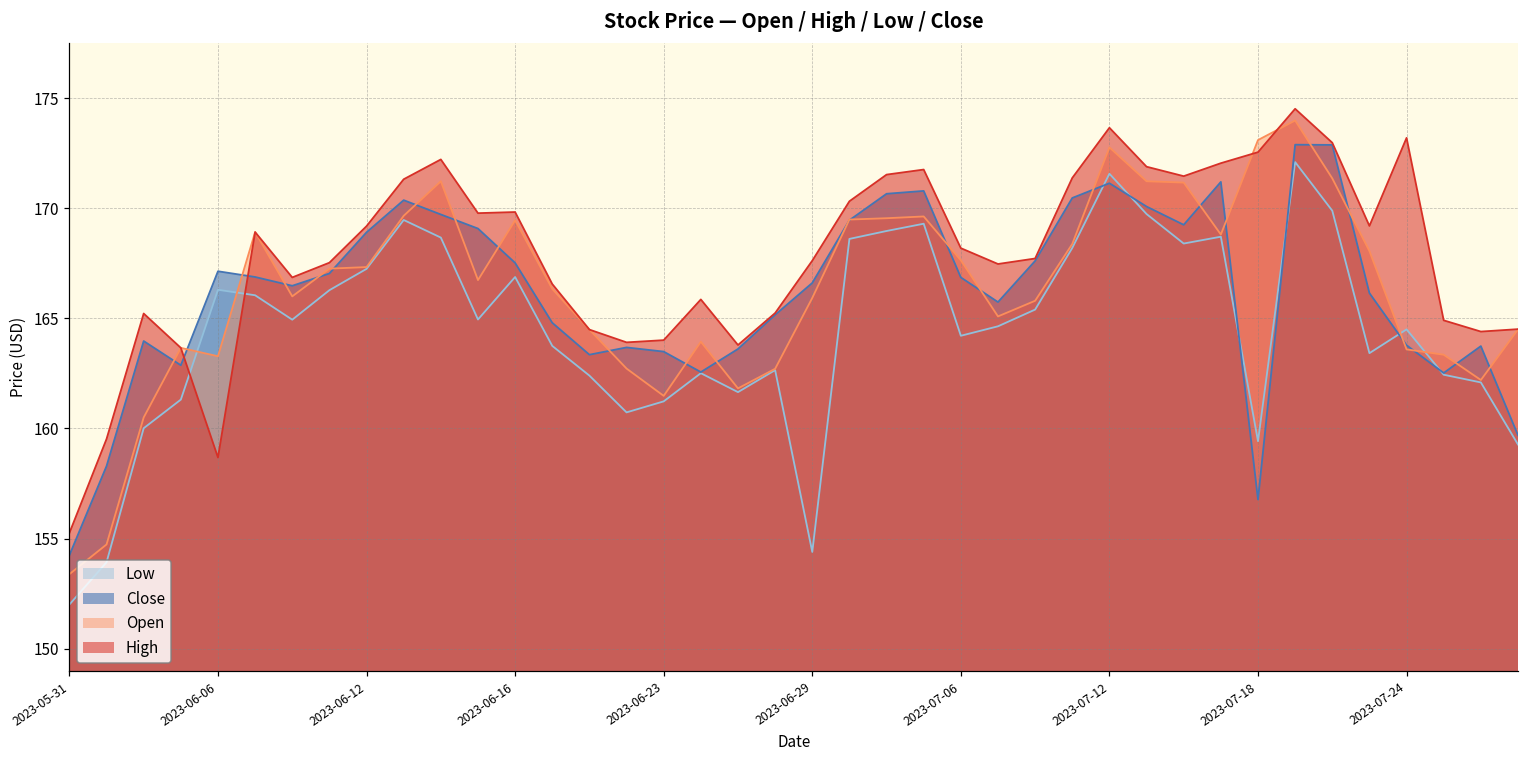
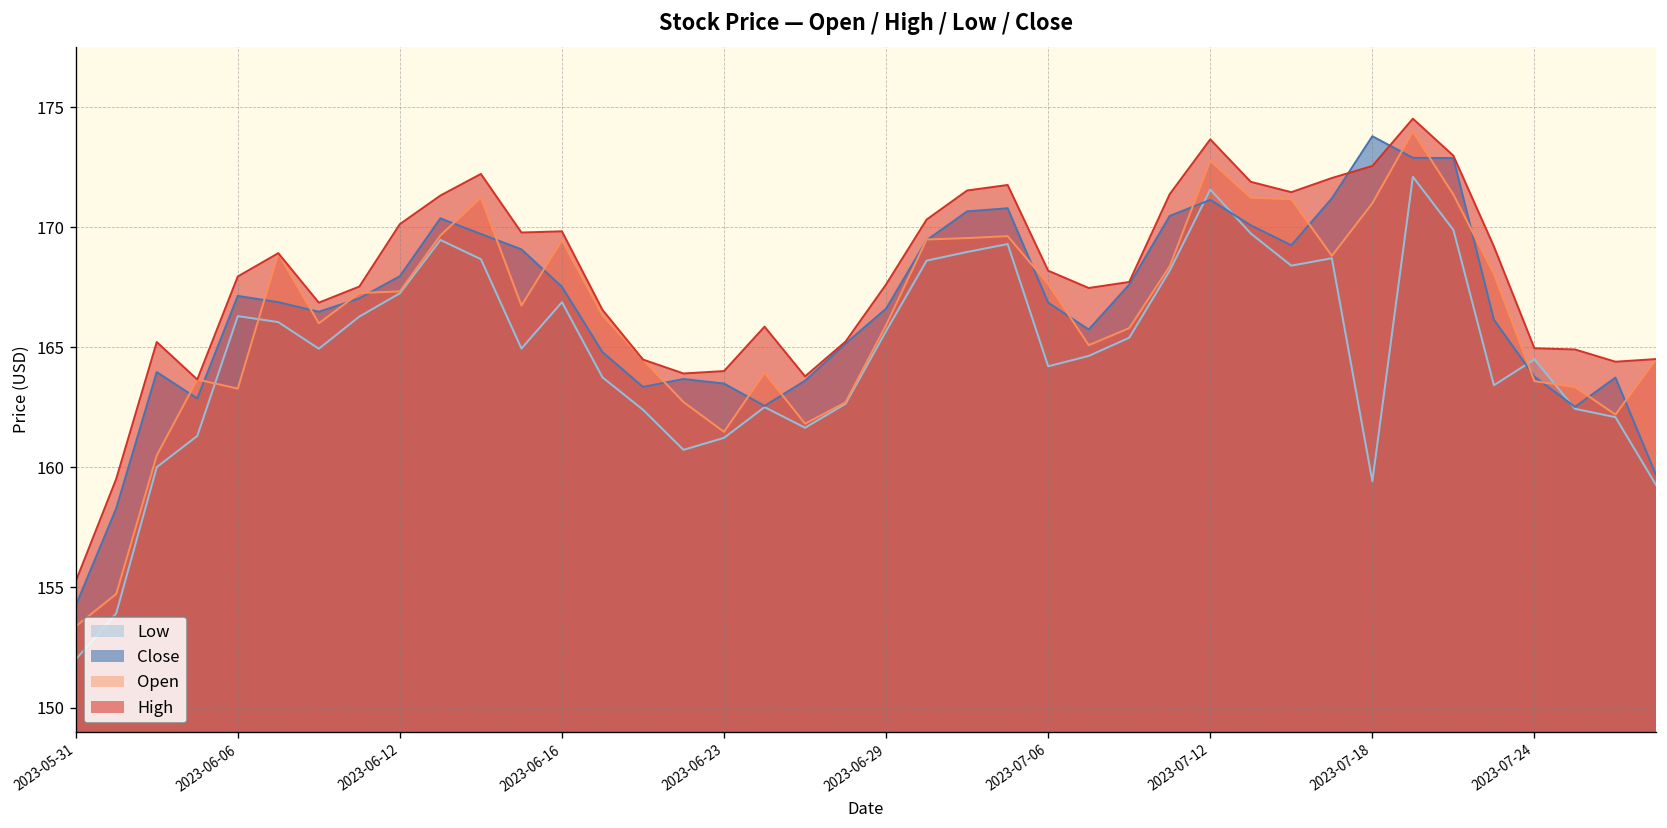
  {
    "Low": {
      "2023-05-31": 152.0,
      "2023-06-06": 166.3,
      "2023-06-16": 166.9,
      "2023-06-23": 161.2,
-     "2023-06-29": 154.4,
+     "2023-06-29": 165.7,
      "2023-07-06": 164.2,
      "2023-07-12": 171.6,
      "2023-07-18": 159.4,
      "2023-07-24": 164.5
    },
    "Close": {
      "2023-05-31": 154.2,
      "2023-06-06": 167.1,
-     "2023-06-12": 168.9,
+     "2023-06-12": 168.0,
      "2023-06-16": 167.5,
      "2023-06-23": 163.5,
      "2023-06-29": 166.6,
      "2023-07-06": 166.9,
      "2023-07-12": 171.1,
-     "2023-07-18": 156.8,
+     "2023-07-18": 173.8,
      "2023-07-24": 163.8
    },
    "Open": {
      "2023-05-31": 153.4,
      "2023-06-06": 163.3,
      "2023-06-16": 169.5,
      "2023-06-23": 161.5,
      "2023-06-29": 165.9,
      "2023-07-06": 167.6,
      "2023-07-12": 172.8,
-     "2023-07-18": 173.1,
+     "2023-07-18": 171.0,
      "2023-07-24": 163.6
    },
    "High": {
      "2023-05-31": 155.3,
-     "2023-06-06": 158.7,
-     "2023-06-12": 169.2,
+     "2023-06-06": 168.0,
+     "2023-06-12": 170.1,
      "2023-06-16": 169.8,
      "2023-06-23": 164.0,
      "2023-06-29": 167.6,
      "2023-07-06": 168.2,
      "2023-07-12": 173.7,
      "2023-07-18": 172.6,
-     "2023-07-24": 173.2
+     "2023-07-24": 165.0
    }
  }
